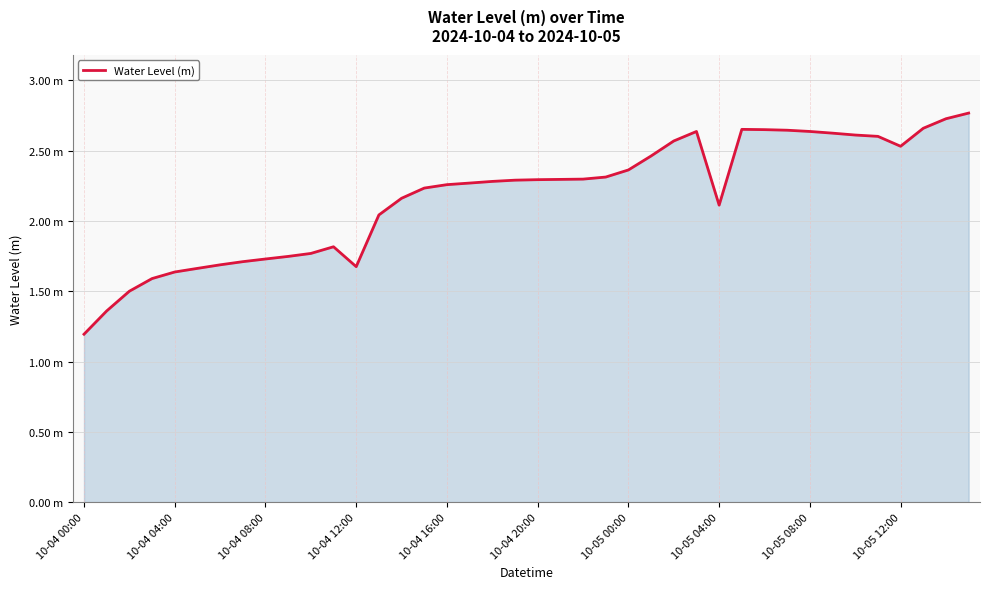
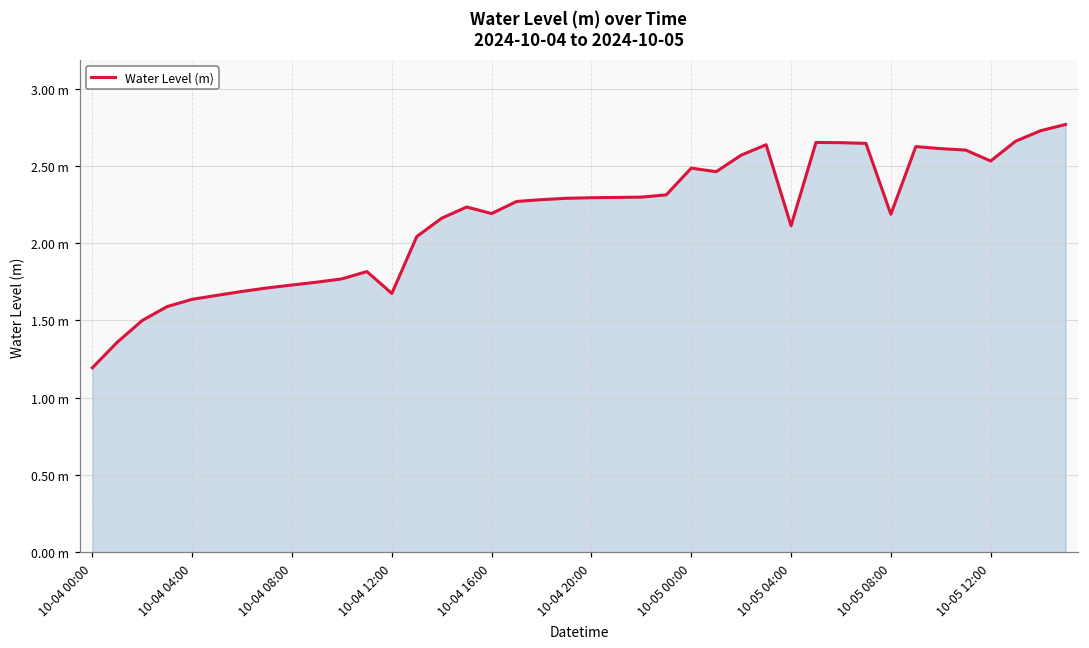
  {
    "10-04 00:00": "1.19 m",
    "10-04 04:00": "1.64 m",
    "10-04 08:00": "1.73 m",
    "10-04 12:00": "1.68 m",
-   "10-04 16:00": "2.26 m",
+   "10-04 16:00": "2.19 m",
    "10-04 20:00": "2.29 m",
-   "10-05 00:00": "2.36 m",
+   "10-05 00:00": "2.49 m",
    "10-05 04:00": "2.11 m",
-   "10-05 08:00": "2.64 m",
+   "10-05 08:00": "2.19 m",
    "10-05 12:00": "2.53 m"
  }
